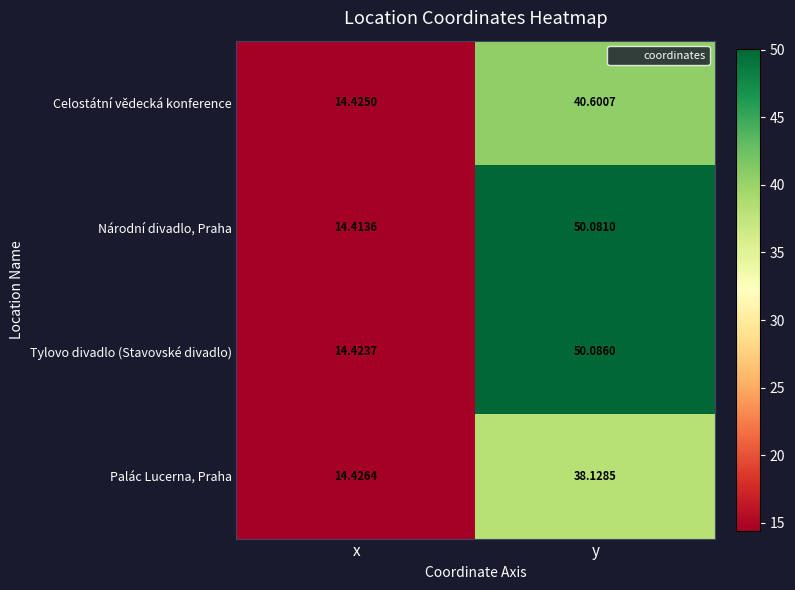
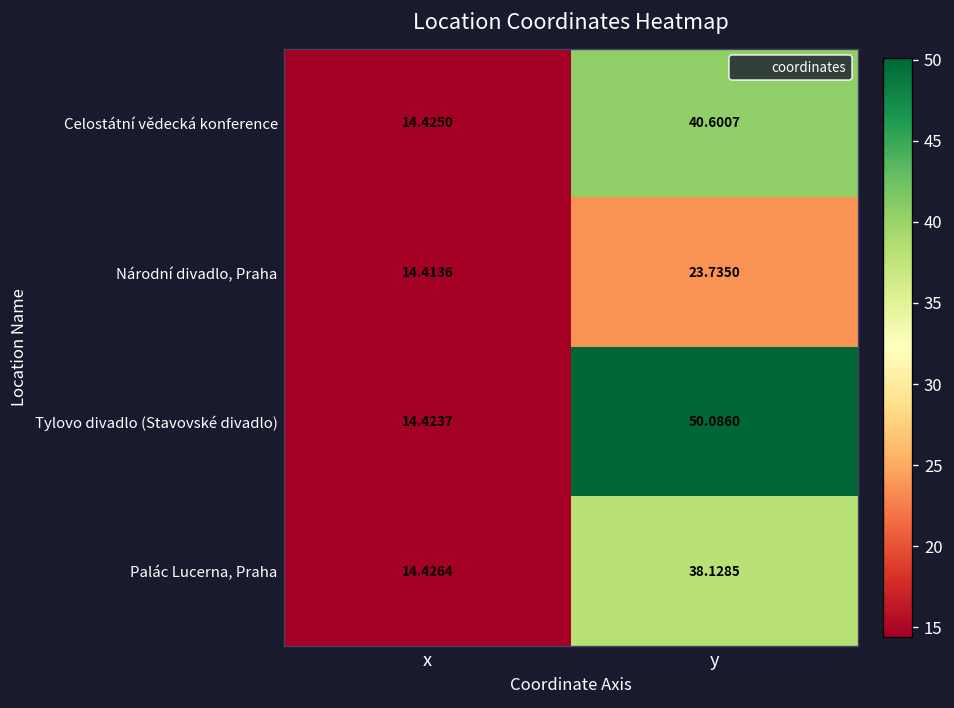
  {
    "Celostátní vědecká konference": {
      "x": 14.4250,
      "y": 40.6007
    },
    "Národní divadlo, Praha": {
      "x": 14.4136,
-     "y": 50.0810
+     "y": 23.7350
    },
    "Tylovo divadlo (Stavovské divadlo)": {
      "x": 14.4237,
      "y": 50.0860
    },
    "Palác Lucerna, Praha": {
      "x": 14.4264,
      "y": 38.1285
    }
  }
